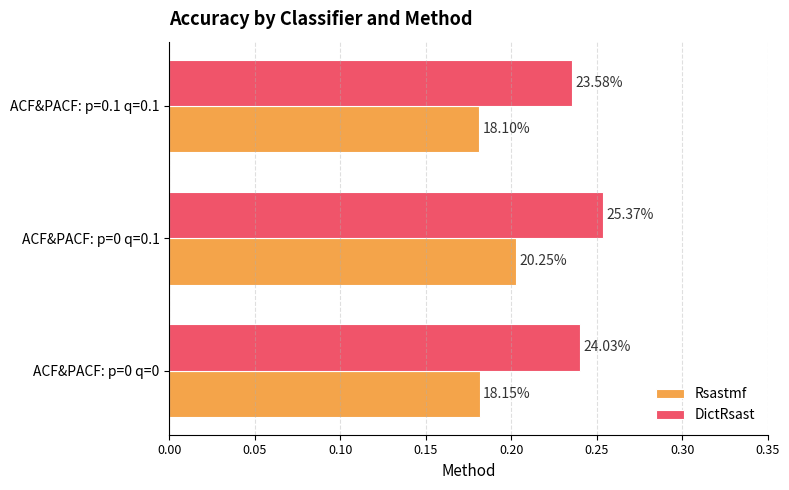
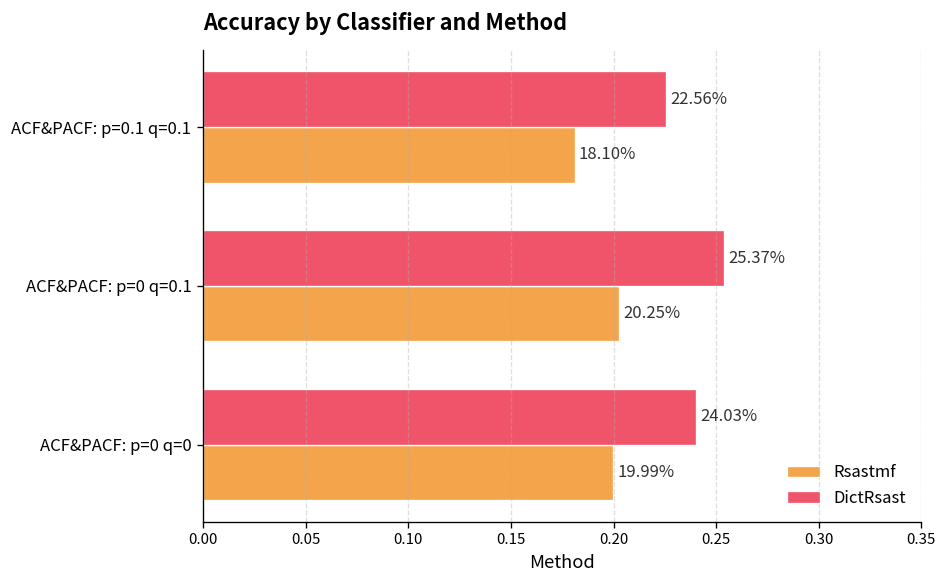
  {
    "Rsastmf": {
      "ACF&PACF: p=0.1 q=0.1": "18.10%",
      "ACF&PACF: p=0 q=0.1": "20.25%",
-     "ACF&PACF: p=0 q=0": "18.15%"
+     "ACF&PACF: p=0 q=0": "19.99%"
    },
    "DictRsast": {
-     "ACF&PACF: p=0.1 q=0.1": "23.58%",
+     "ACF&PACF: p=0.1 q=0.1": "22.56%",
      "ACF&PACF: p=0 q=0.1": "25.37%",
      "ACF&PACF: p=0 q=0": "24.03%"
    }
  }
